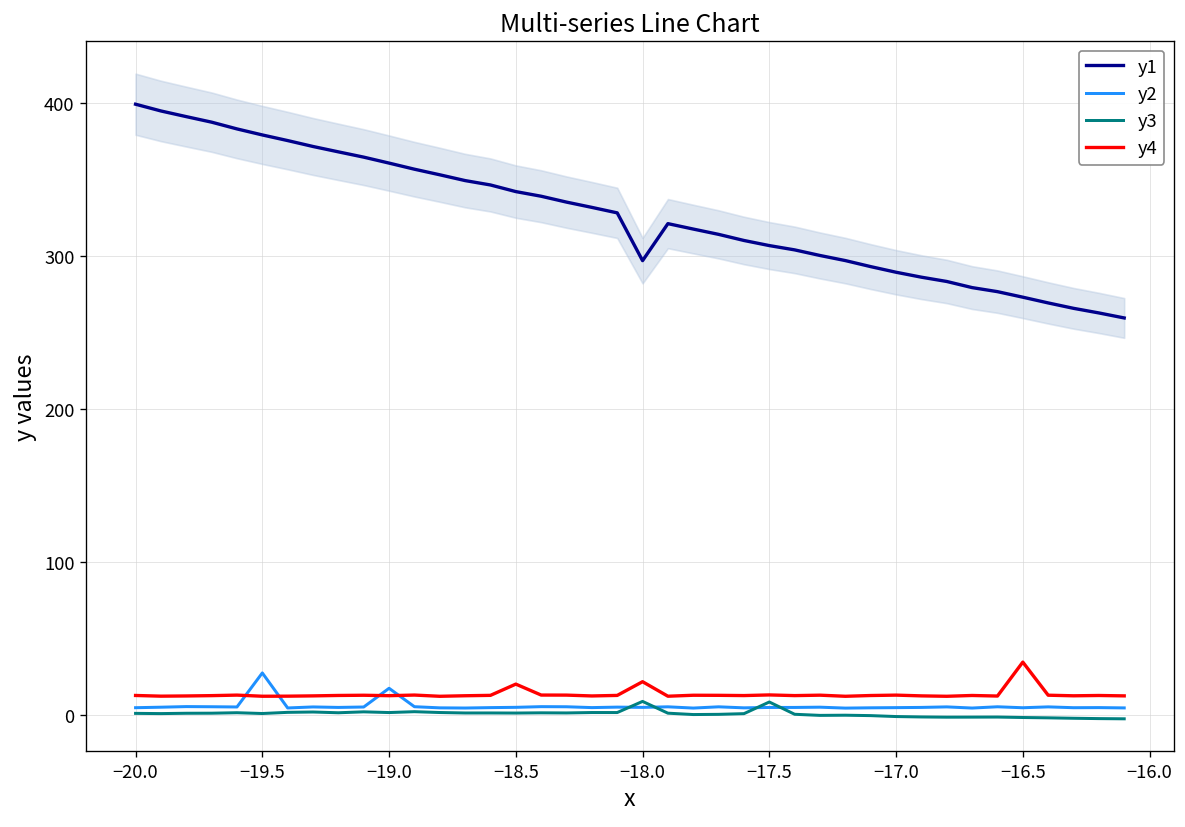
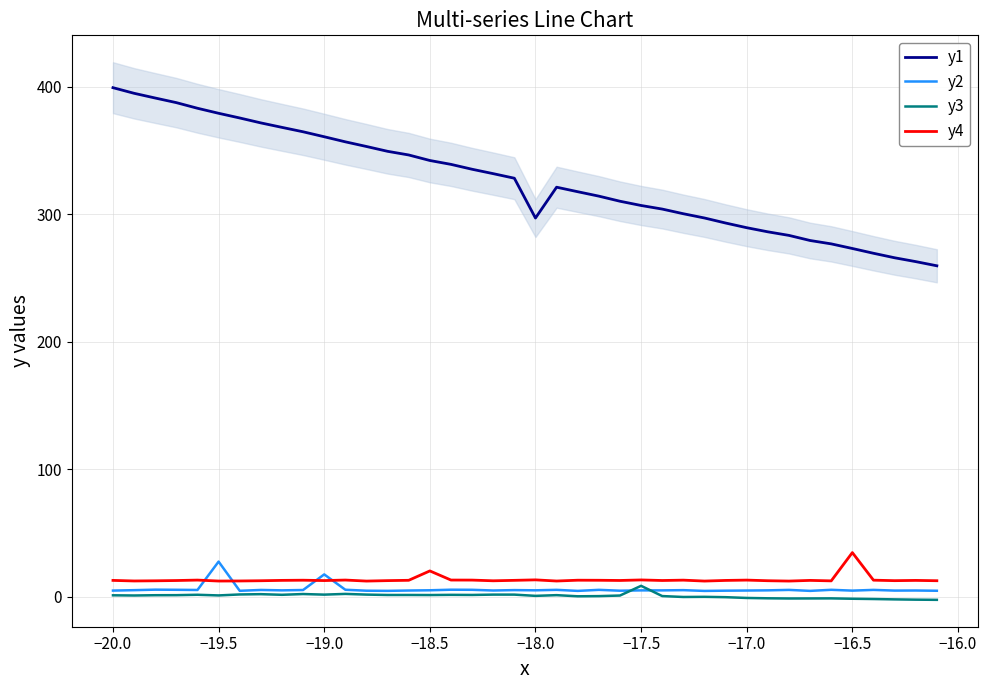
  {
    "y1": {
      "−20.0": 399,
      "−19.5": 379,
      "−19.0": 361,
      "−18.5": 342,
      "−18.0": 297,
      "−17.5": 307,
      "−17.0": 289,
      "−16.5": 273
    },
    "y2": {
      "−20.0": 5,
      "−19.5": 28,
      "−19.0": 18,
      "−18.5": 5,
      "−18.0": 5,
      "−17.5": 5,
      "−17.0": 5,
      "−16.5": 5
    },
    "y3": {
      "−20.0": 1,
      "−19.5": 1,
      "−19.0": 2,
      "−18.5": 1,
-     "−18.0": 9,
+     "−18.0": 1,
      "−17.5": 9,
      "−17.0": -1,
      "−16.5": -1
    },
    "y4": {
      "−20.0": 13,
      "−19.5": 12,
      "−19.0": 13,
      "−18.5": 20,
-     "−18.0": 22,
+     "−18.0": 13,
      "−17.5": 13,
      "−17.0": 13,
      "−16.5": 35
    }
  }
